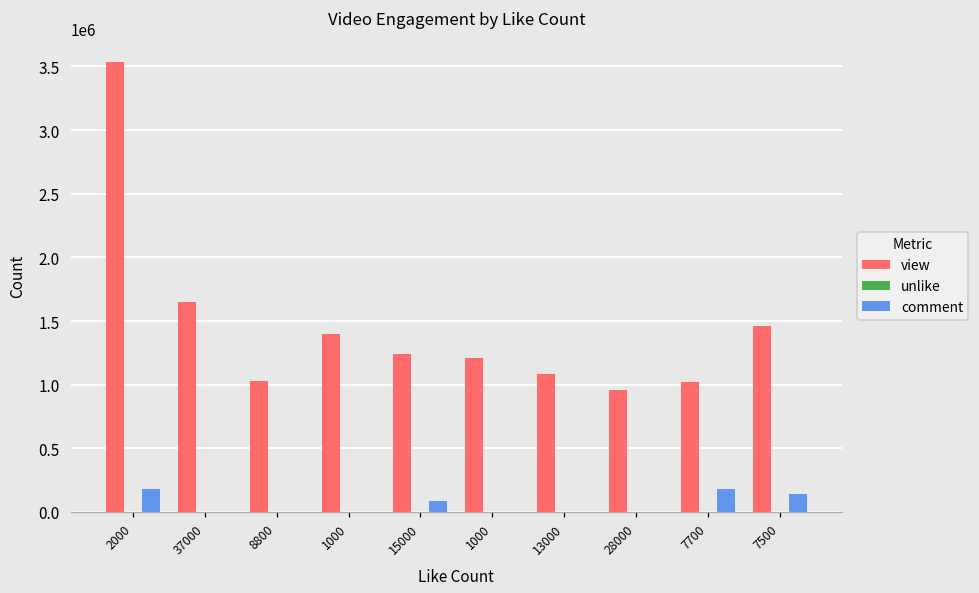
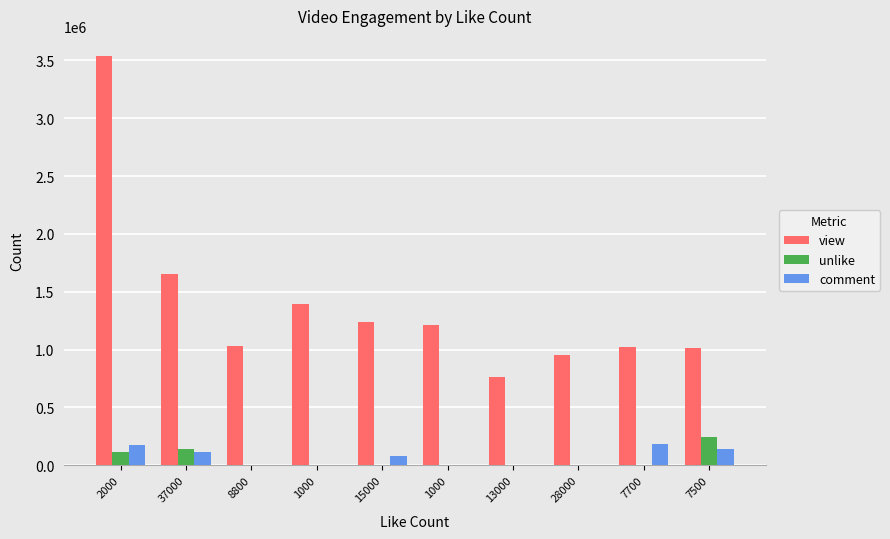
  {
    "view": {
      "2000": 3530000,
      "37000": 1650000,
      "8800": 1030000,
      "15000": 1240000,
-     "13000": 1090000,
+     "13000": 760000,
      "28000": 950000,
      "7700": 1020000,
-     "7500": 1460000
+     "7500": 1020000
    },
    "unlike": {
-     "2000": 0,
-     "37000": 0,
-     "7500": 0
+     "2000": 110000,
+     "37000": 140000,
+     "7500": 240000
    },
    "comment": {
      "2000": 180000,
-     "37000": 0,
+     "37000": 110000,
      "15000": 80000,
      "7700": 180000,
      "7500": 140000
    }
  }
